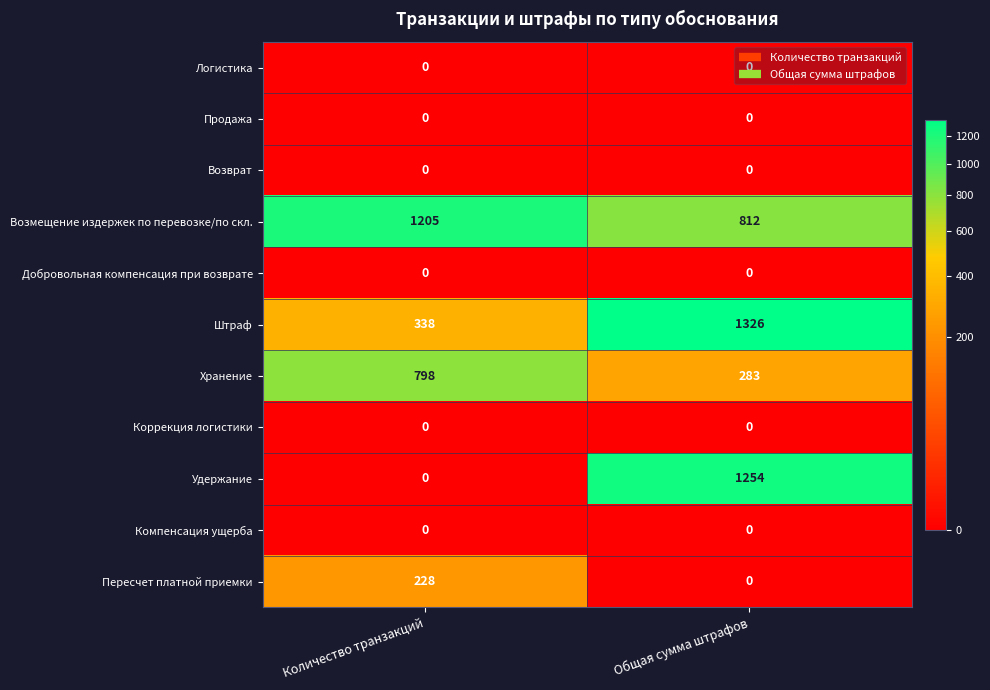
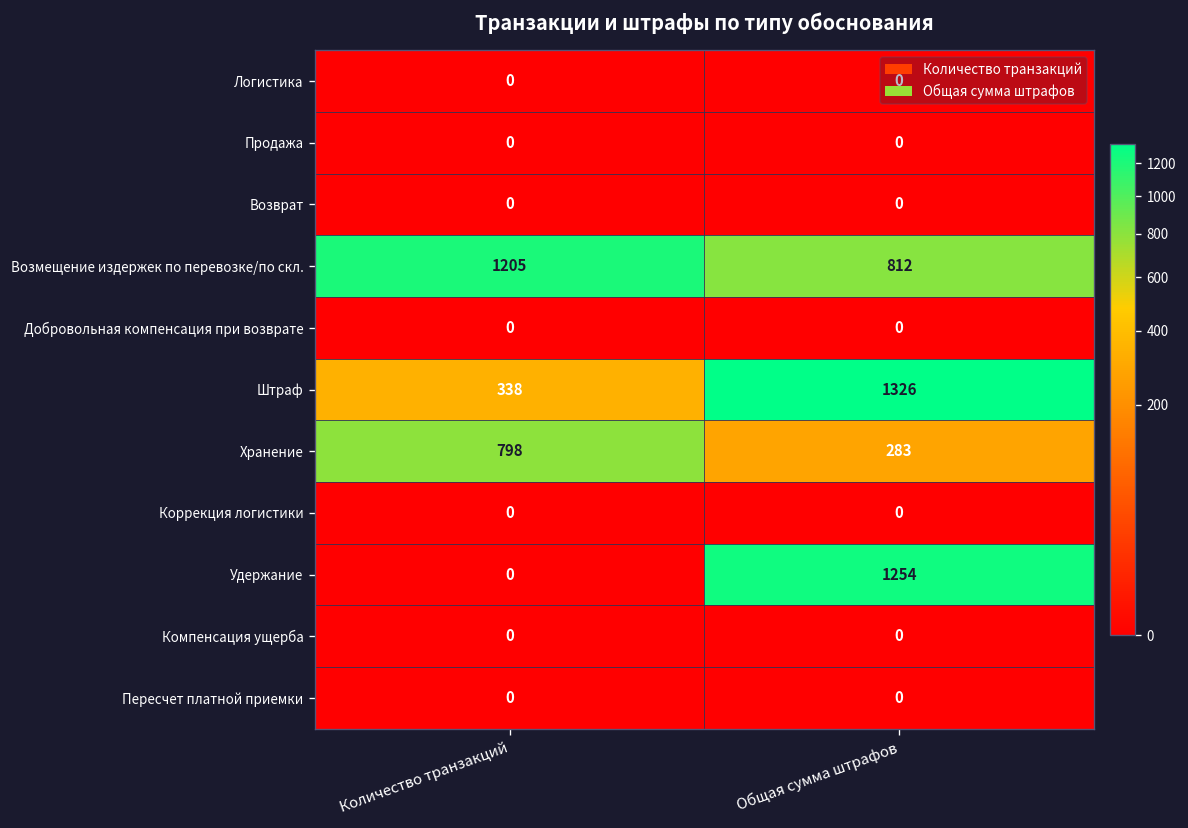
  {
    "Логистика": {
      "Количество транзакций": 0
    },
    "Продажа": {
      "Количество транзакций": 0,
      "Общая сумма штрафов": 0
    },
    "Возврат": {
      "Количество транзакций": 0,
      "Общая сумма штрафов": 0
    },
    "Возмещение издержек по перевозке/по скл.": {
      "Количество транзакций": 1205,
      "Общая сумма штрафов": 812
    },
    "Добровольная компенсация при возврате": {
      "Количество транзакций": 0,
      "Общая сумма штрафов": 0
    },
    "Штраф": {
      "Количество транзакций": 338,
      "Общая сумма штрафов": 1326
    },
    "Хранение": {
      "Количество транзакций": 798,
      "Общая сумма штрафов": 283
    },
    "Коррекция логистики": {
      "Количество транзакций": 0,
      "Общая сумма штрафов": 0
    },
    "Удержание": {
      "Количество транзакций": 0,
      "Общая сумма штрафов": 1254
    },
    "Компенсация ущерба": {
      "Количество транзакций": 0,
      "Общая сумма штрафов": 0
    },
    "Пересчет платной приемки": {
-     "Количество транзакций": 228,
+     "Количество транзакций": 0,
      "Общая сумма штрафов": 0
    }
  }
